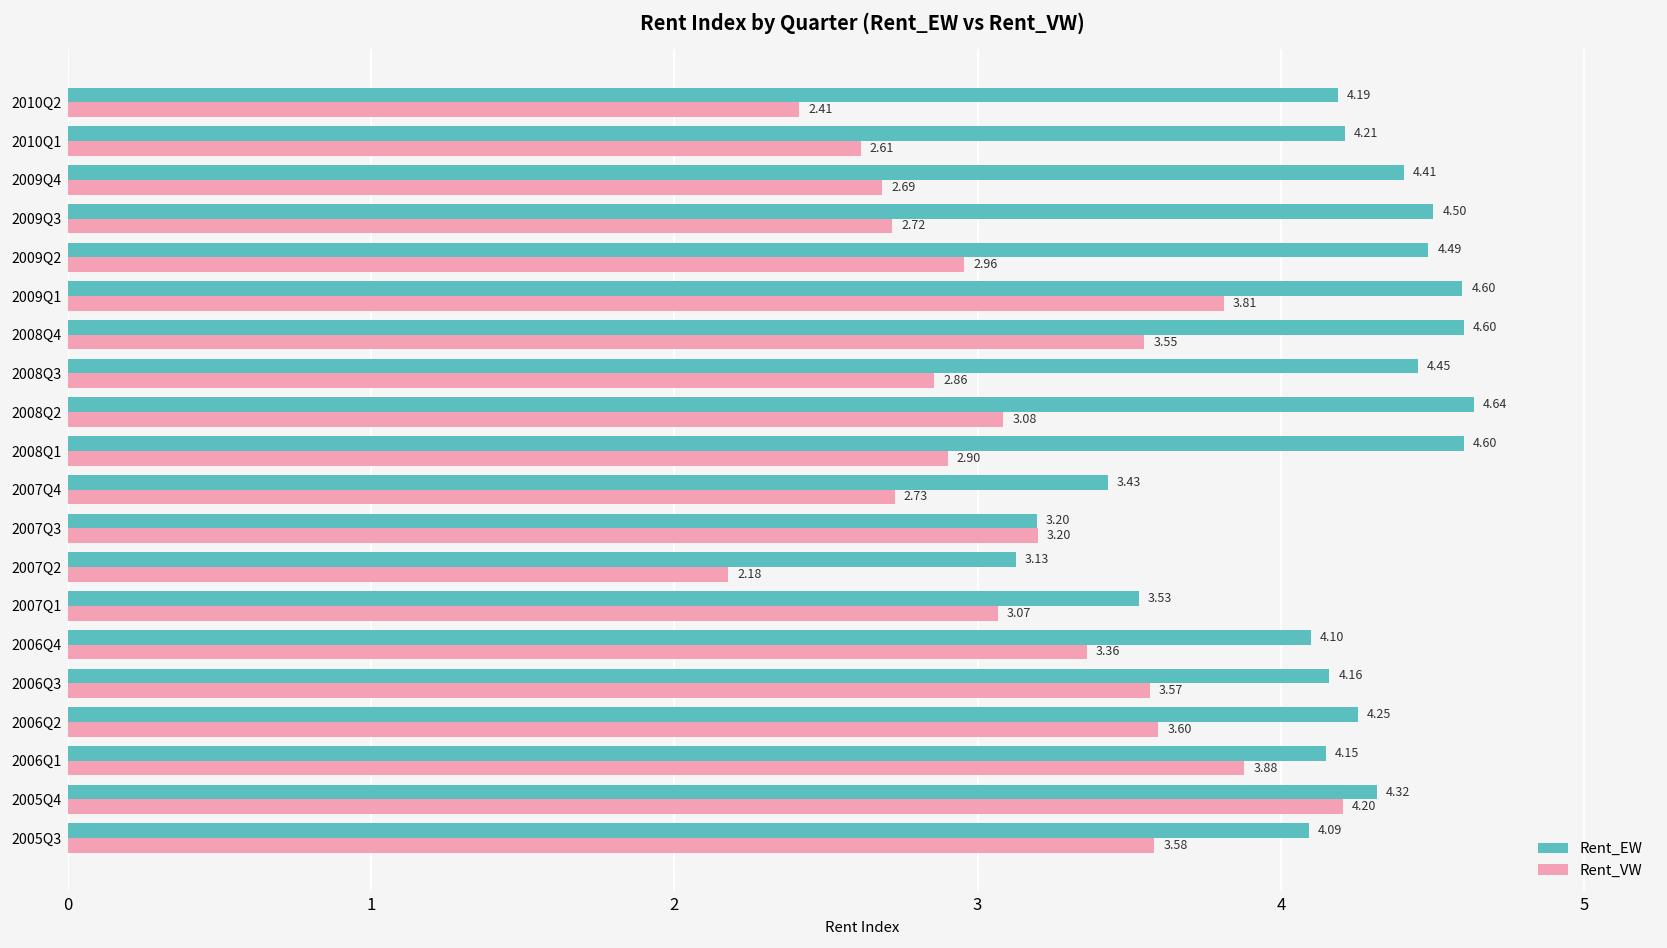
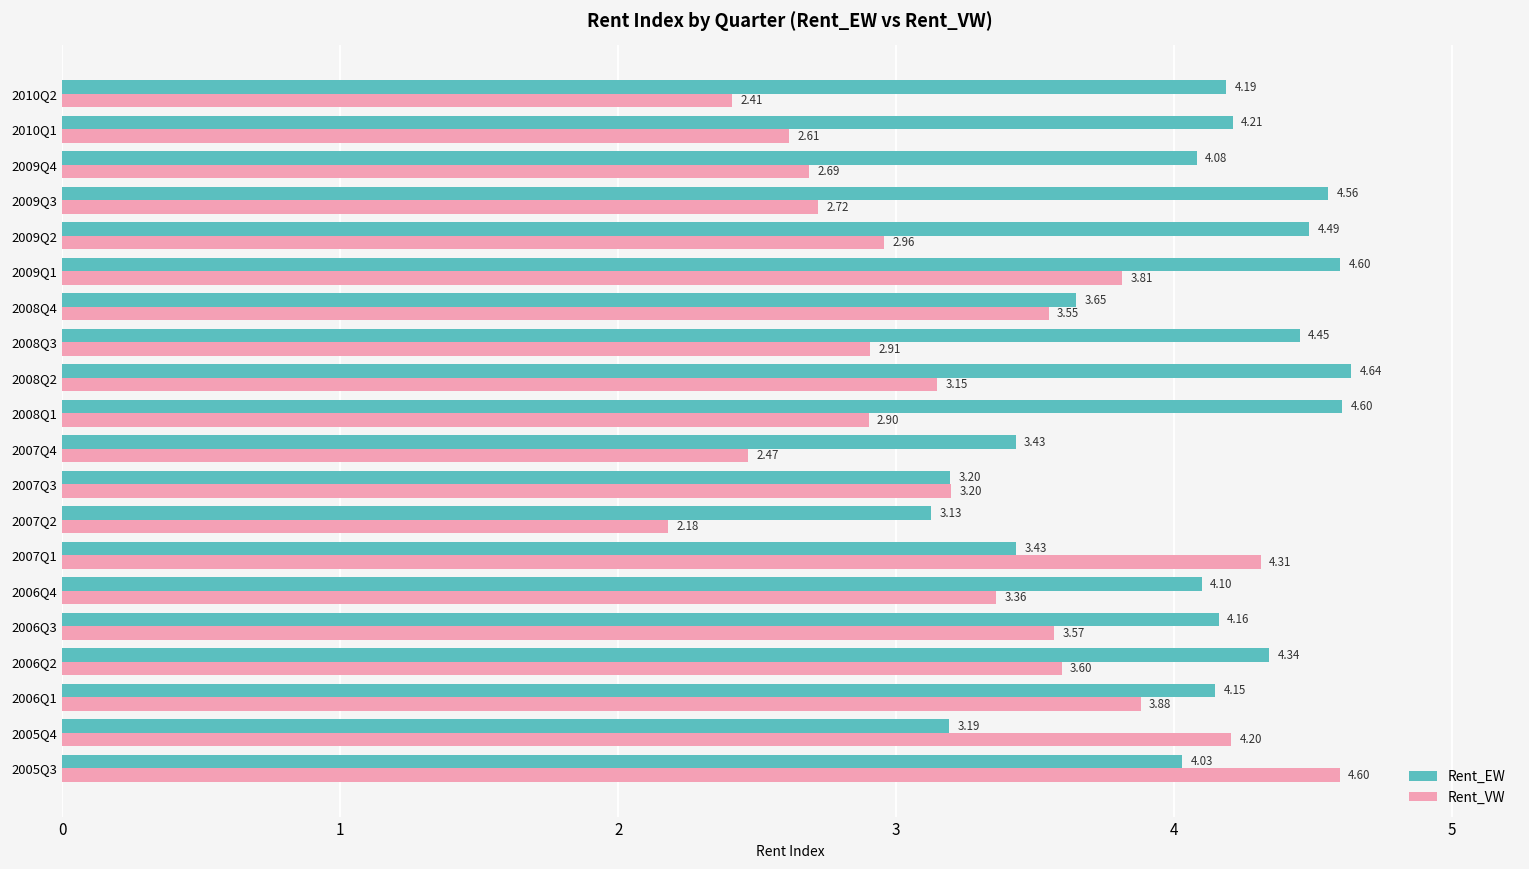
  {
    "Rent_EW": {
      "2010Q2": 4.19,
      "2010Q1": 4.21,
-     "2009Q4": 4.41,
-     "2009Q3": 4.50,
+     "2009Q4": 4.08,
+     "2009Q3": 4.56,
      "2009Q2": 4.49,
      "2009Q1": 4.60,
-     "2008Q4": 4.60,
+     "2008Q4": 3.65,
      "2008Q3": 4.45,
      "2008Q2": 4.64,
      "2008Q1": 4.60,
      "2007Q4": 3.43,
      "2007Q3": 3.20,
      "2007Q2": 3.13,
-     "2007Q1": 3.53,
+     "2007Q1": 3.43,
      "2006Q4": 4.10,
      "2006Q3": 4.16,
-     "2006Q2": 4.25,
+     "2006Q2": 4.34,
      "2006Q1": 4.15,
-     "2005Q4": 4.32,
-     "2005Q3": 4.09
+     "2005Q4": 3.19,
+     "2005Q3": 4.03
    },
    "Rent_VW": {
      "2010Q2": 2.41,
      "2010Q1": 2.61,
      "2009Q4": 2.69,
      "2009Q3": 2.72,
      "2009Q2": 2.96,
      "2009Q1": 3.81,
      "2008Q4": 3.55,
-     "2008Q3": 2.86,
-     "2008Q2": 3.08,
+     "2008Q3": 2.91,
+     "2008Q2": 3.15,
      "2008Q1": 2.90,
-     "2007Q4": 2.73,
+     "2007Q4": 2.47,
      "2007Q3": 3.20,
      "2007Q2": 2.18,
-     "2007Q1": 3.07,
+     "2007Q1": 4.31,
      "2006Q4": 3.36,
      "2006Q3": 3.57,
      "2006Q2": 3.60,
      "2006Q1": 3.88,
      "2005Q4": 4.20,
-     "2005Q3": 3.58
+     "2005Q3": 4.60
    }
  }
